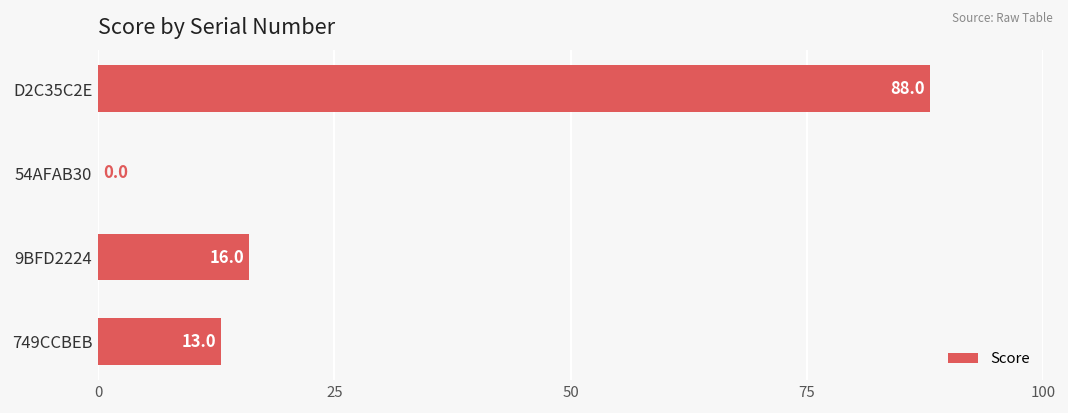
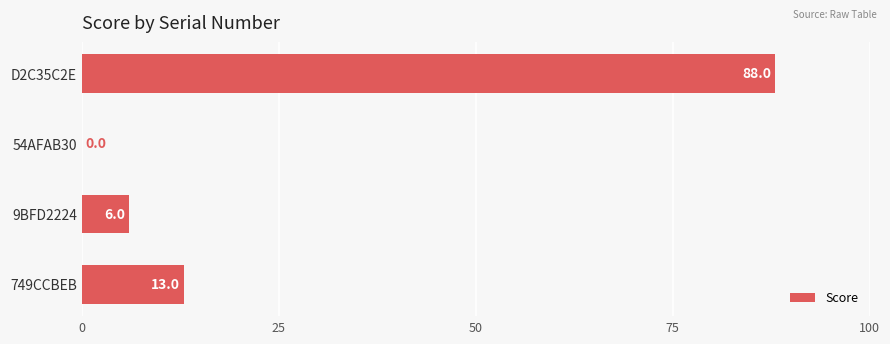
  {
    "D2C35C2E": 88.0,
    "54AFAB30": 0.0,
-   "9BFD2224": 16.0,
+   "9BFD2224": 6.0,
    "749CCBEB": 13.0
  }
